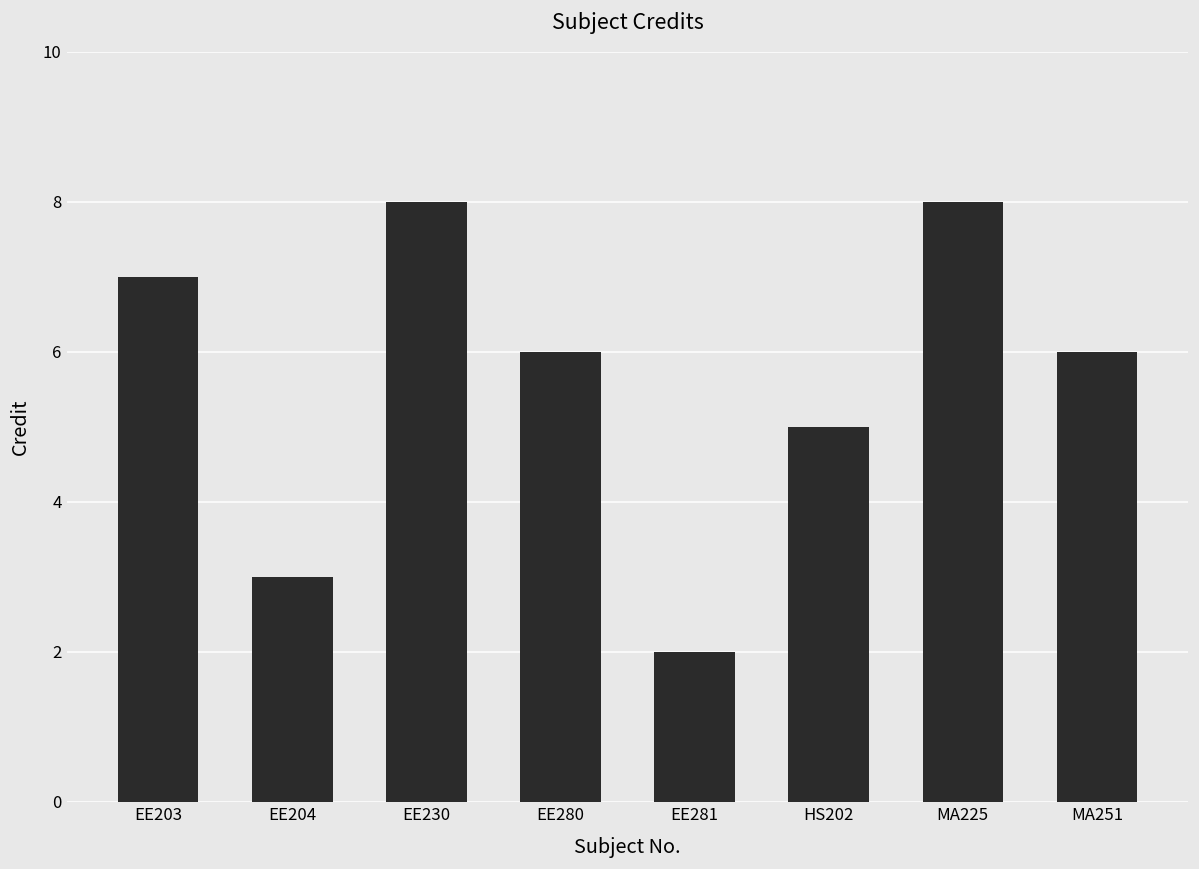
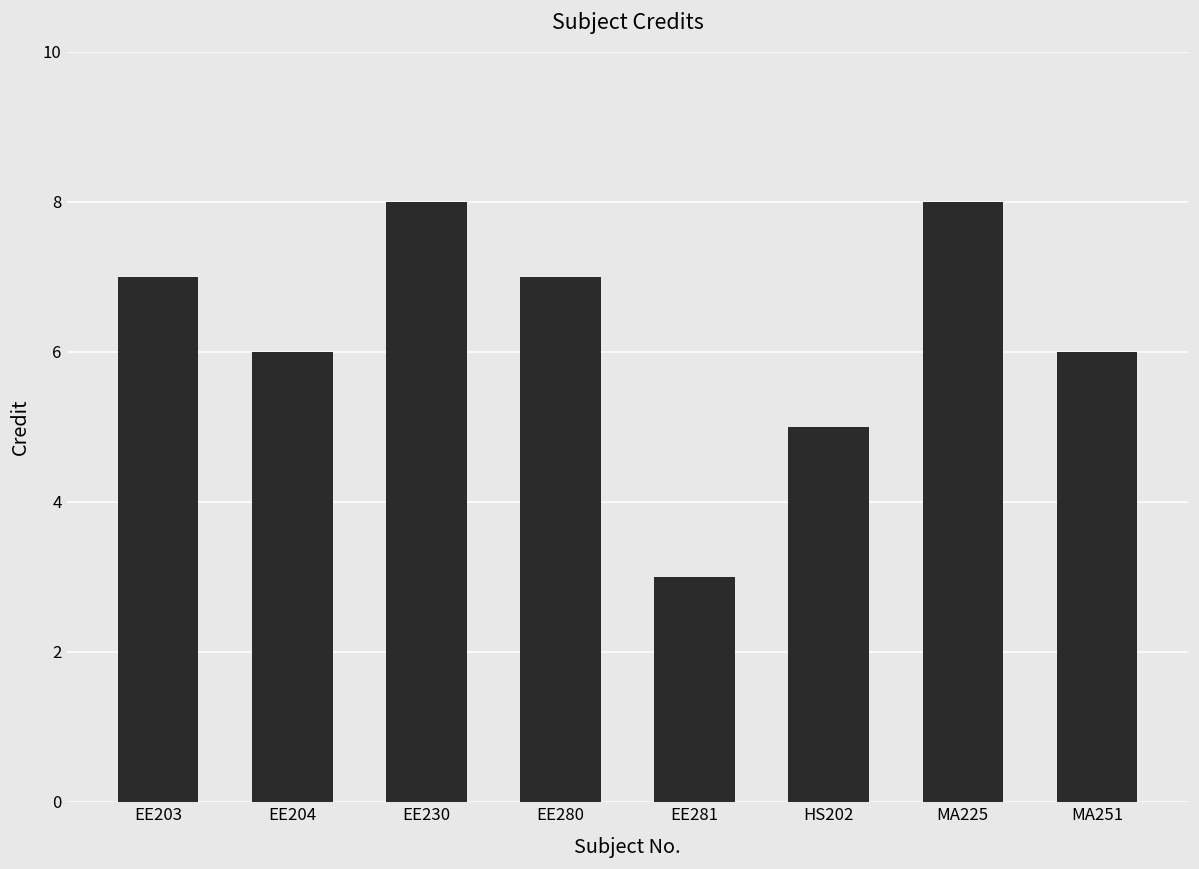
  {
    "EE203": 7,
-   "EE204": 3,
+   "EE204": 6,
    "EE230": 8,
-   "EE280": 6,
-   "EE281": 2,
+   "EE280": 7,
+   "EE281": 3,
    "HS202": 5,
    "MA225": 8,
    "MA251": 6
  }
